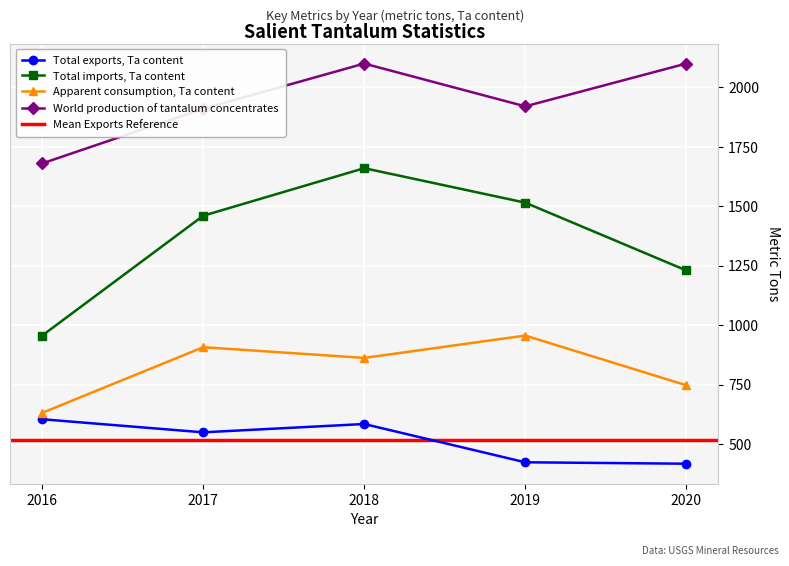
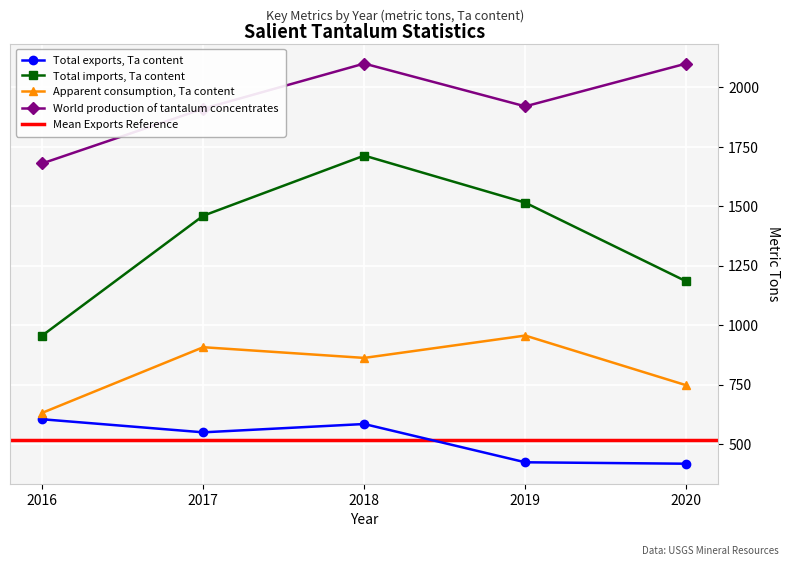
  {
    "Total exports, Ta content": {
      "2016": 600,
      "2017": 550,
      "2018": 580,
      "2019": 420,
      "2020": 420
    },
    "Total imports, Ta content": {
      "2016": 960,
      "2017": 1460,
-     "2018": 1660,
+     "2018": 1710,
      "2019": 1520,
-     "2020": 1230
+     "2020": 1180
    },
    "Apparent consumption, Ta content": {
      "2016": 630,
      "2017": 910,
      "2018": 860,
      "2019": 960,
      "2020": 750
    },
    "World production of tantalum concentrates": {
      "2016": 1680,
      "2018": 2100,
      "2019": 1920,
      "2020": 2100
    }
  }
